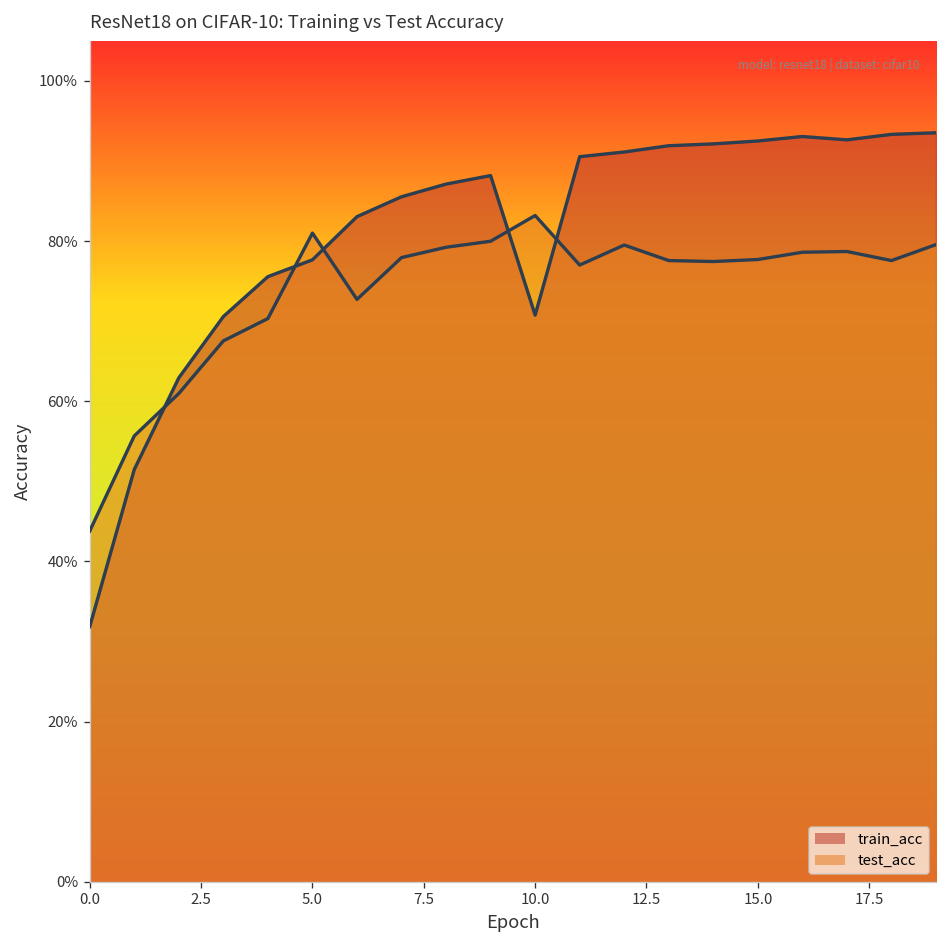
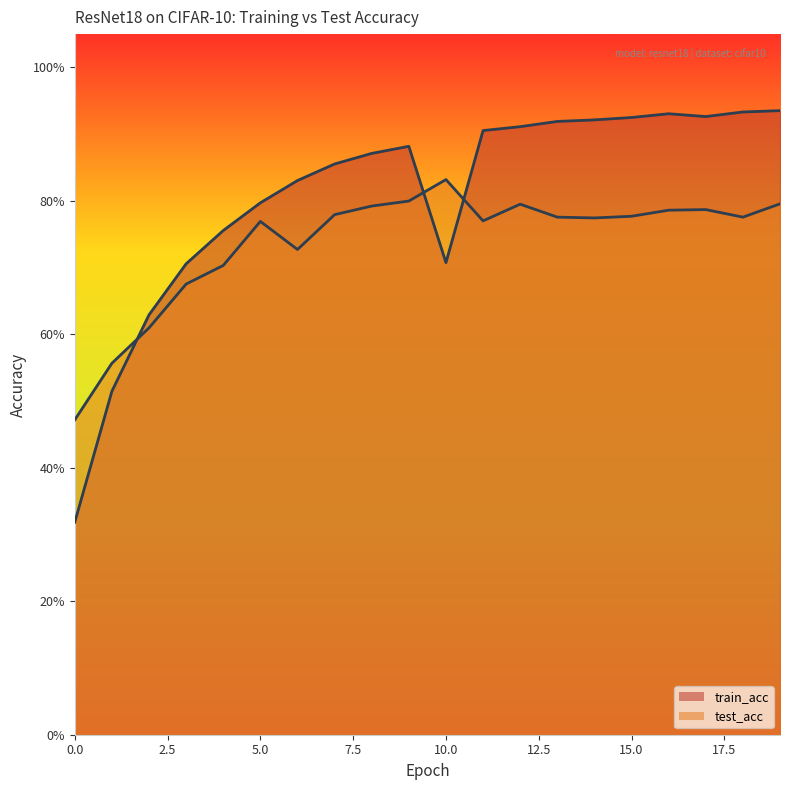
  {
    "train_acc": {
      "0.0": "32%",
-     "5.0": "78%",
+     "5.0": "80%",
      "10.0": "71%",
      "15.0": "93%"
    },
    "test_acc": {
-     "0.0": "44%",
-     "5.0": "81%",
+     "0.0": "47%",
+     "5.0": "77%",
      "10.0": "83%",
      "15.0": "78%"
    }
  }
